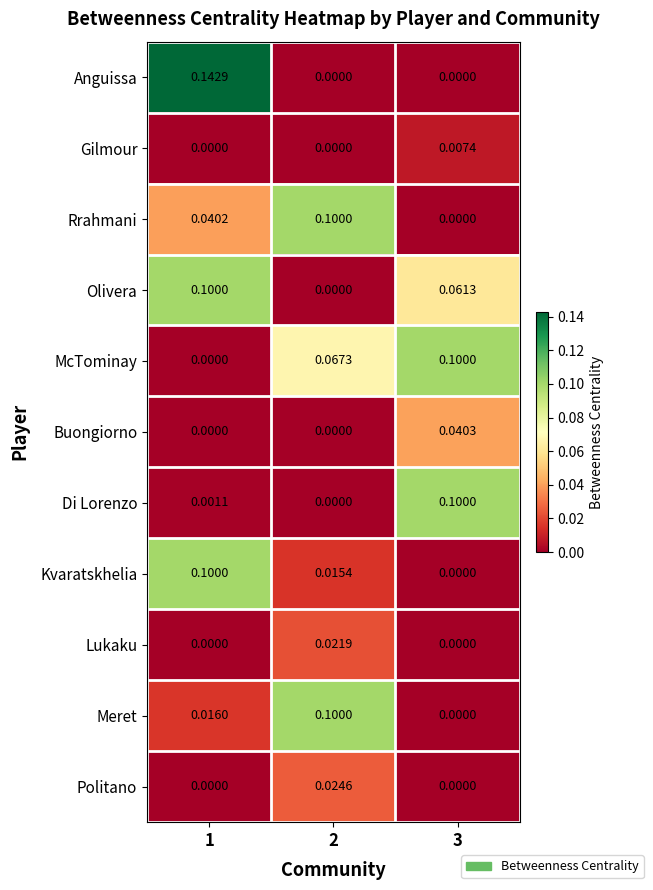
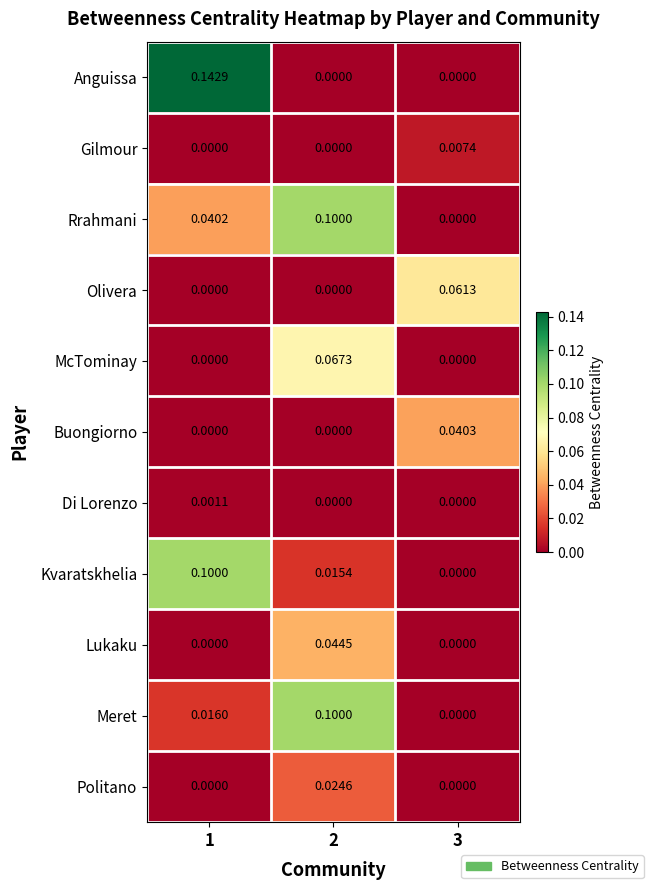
  {
    "Anguissa": {
      "1": 0.1429,
      "2": 0.0000,
      "3": 0.0000
    },
    "Gilmour": {
      "1": 0.0000,
      "2": 0.0000,
      "3": 0.0074
    },
    "Rrahmani": {
      "1": 0.0402,
      "2": 0.1000,
      "3": 0.0000
    },
    "Olivera": {
-     "1": 0.1000,
+     "1": 0.0000,
      "2": 0.0000,
      "3": 0.0613
    },
    "McTominay": {
      "1": 0.0000,
      "2": 0.0673,
-     "3": 0.1000
+     "3": 0.0000
    },
    "Buongiorno": {
      "1": 0.0000,
      "2": 0.0000,
      "3": 0.0403
    },
    "Di Lorenzo": {
      "1": 0.0011,
      "2": 0.0000,
-     "3": 0.1000
+     "3": 0.0000
    },
    "Kvaratskhelia": {
      "1": 0.1000,
      "2": 0.0154,
      "3": 0.0000
    },
    "Lukaku": {
      "1": 0.0000,
-     "2": 0.0219,
+     "2": 0.0445,
      "3": 0.0000
    },
    "Meret": {
      "1": 0.0160,
      "2": 0.1000,
      "3": 0.0000
    },
    "Politano": {
      "1": 0.0000,
      "2": 0.0246,
      "3": 0.0000
    }
  }
